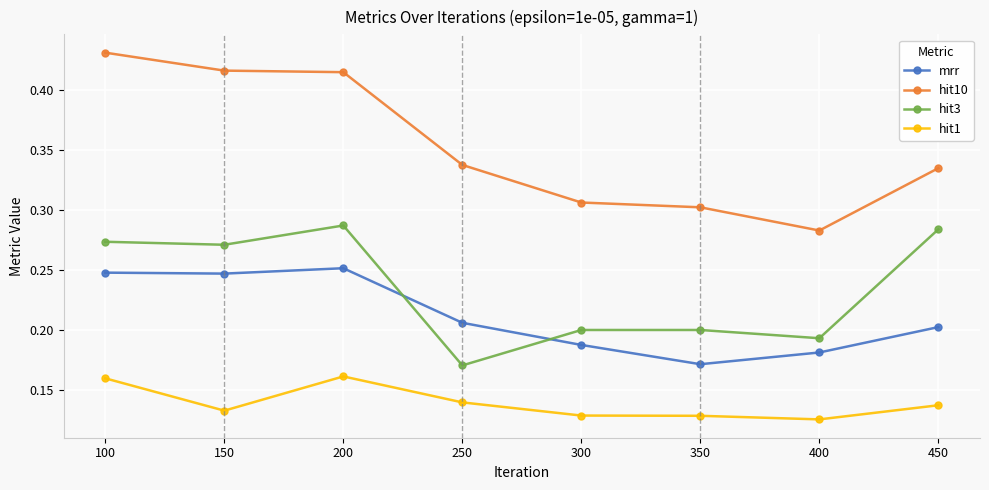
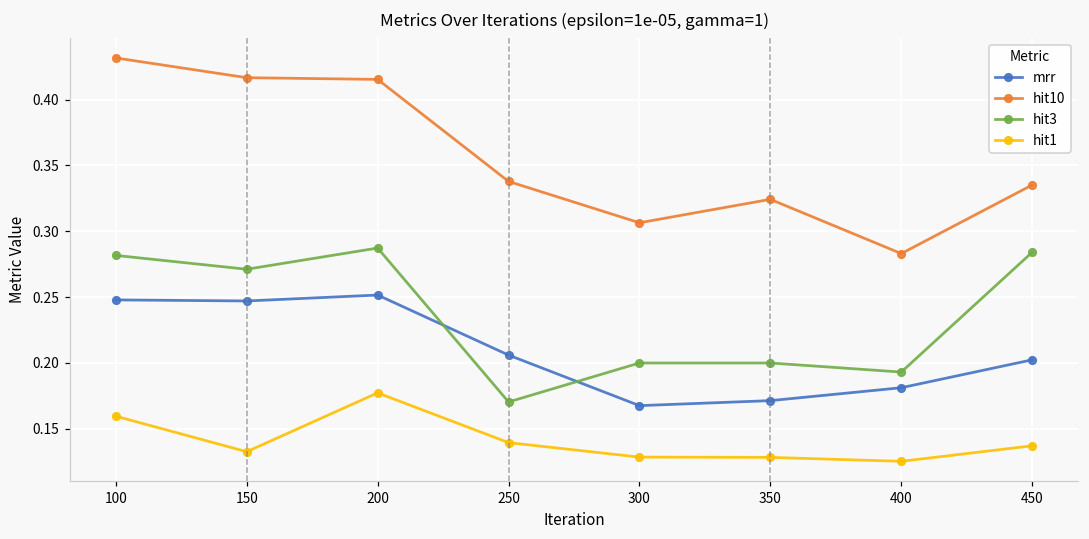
  {
    "mrr": {
      "100": 0.248,
      "150": 0.247,
      "200": 0.252,
      "250": 0.206,
-     "300": 0.187,
+     "300": 0.168,
      "350": 0.171,
      "400": 0.181,
      "450": 0.202
    },
    "hit10": {
      "100": 0.432,
      "150": 0.417,
      "200": 0.415,
      "250": 0.338,
      "300": 0.306,
-     "350": 0.302,
+     "350": 0.324,
      "400": 0.283,
      "450": 0.335
    },
    "hit3": {
-     "100": 0.274,
+     "100": 0.282,
      "150": 0.271,
      "200": 0.287,
      "250": 0.170,
      "300": 0.200,
      "350": 0.200,
      "400": 0.193,
      "450": 0.284
    },
    "hit1": {
      "100": 0.160,
      "150": 0.133,
-     "200": 0.161,
+     "200": 0.177,
      "250": 0.139,
      "300": 0.128,
      "350": 0.128,
      "400": 0.125,
      "450": 0.137
    }
  }
